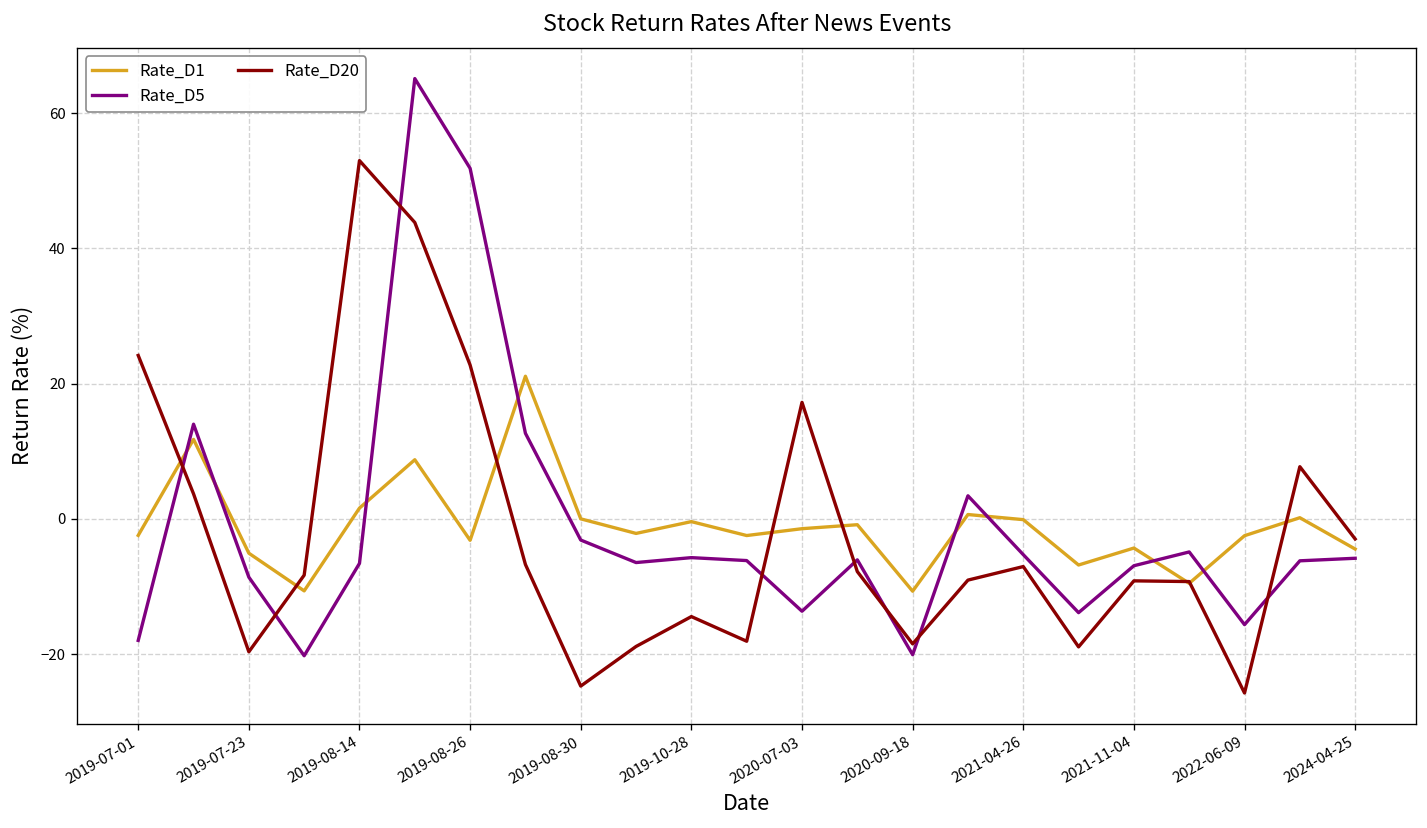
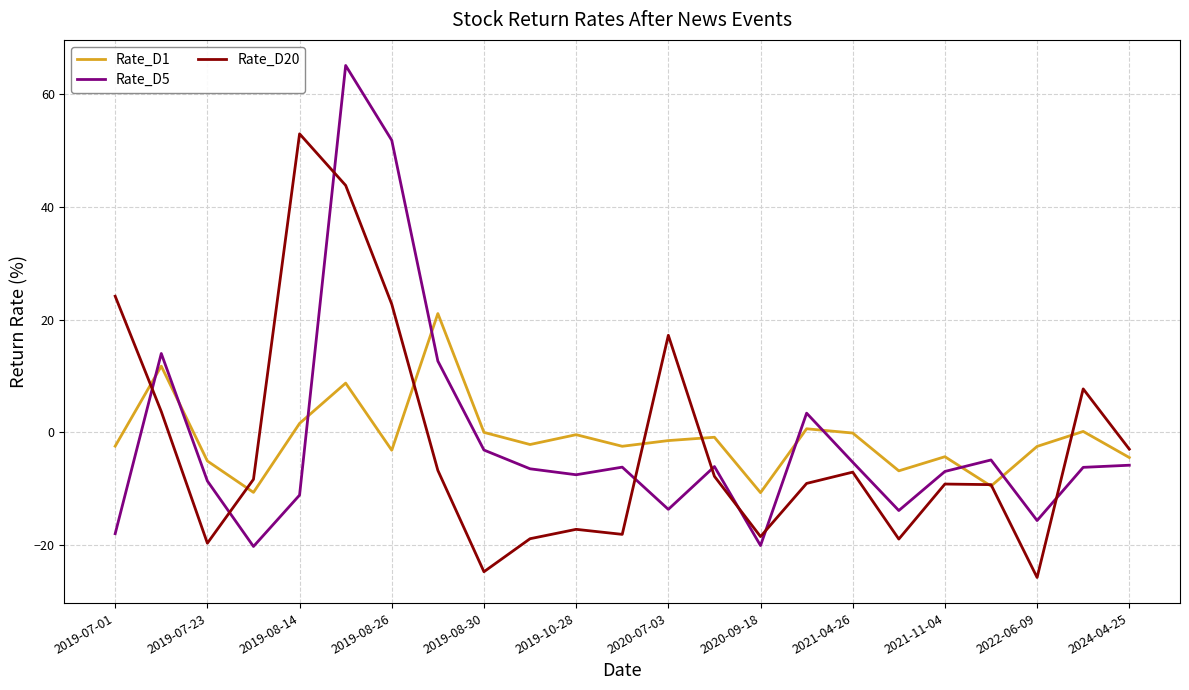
  {
    "Rate_D1": {
      "2019-07-01": -2,
      "2019-07-23": -5,
      "2019-08-14": 2,
      "2019-08-26": -3,
      "2019-08-30": 0,
      "2019-10-28": 0,
      "2020-07-03": -1,
      "2020-09-18": -11,
      "2021-04-26": 0,
      "2021-11-04": -4,
      "2022-06-09": -2,
      "2024-04-25": -4
    },
    "Rate_D5": {
      "2019-07-01": -18,
      "2019-07-23": -9,
-     "2019-08-14": -7,
+     "2019-08-14": -11,
      "2019-08-26": 52,
      "2019-08-30": -3,
-     "2019-10-28": -6,
+     "2019-10-28": -8,
      "2020-07-03": -14,
      "2020-09-18": -20,
      "2021-04-26": -5,
      "2021-11-04": -7,
      "2022-06-09": -16,
      "2024-04-25": -6
    },
    "Rate_D20": {
      "2019-07-01": 24,
      "2019-07-23": -20,
      "2019-08-14": 53,
      "2019-08-26": 23,
      "2019-08-30": -25,
-     "2019-10-28": -14,
+     "2019-10-28": -17,
      "2020-07-03": 17,
      "2020-09-18": -18,
      "2021-04-26": -7,
      "2021-11-04": -9,
      "2022-06-09": -26,
      "2024-04-25": -3
    }
  }
